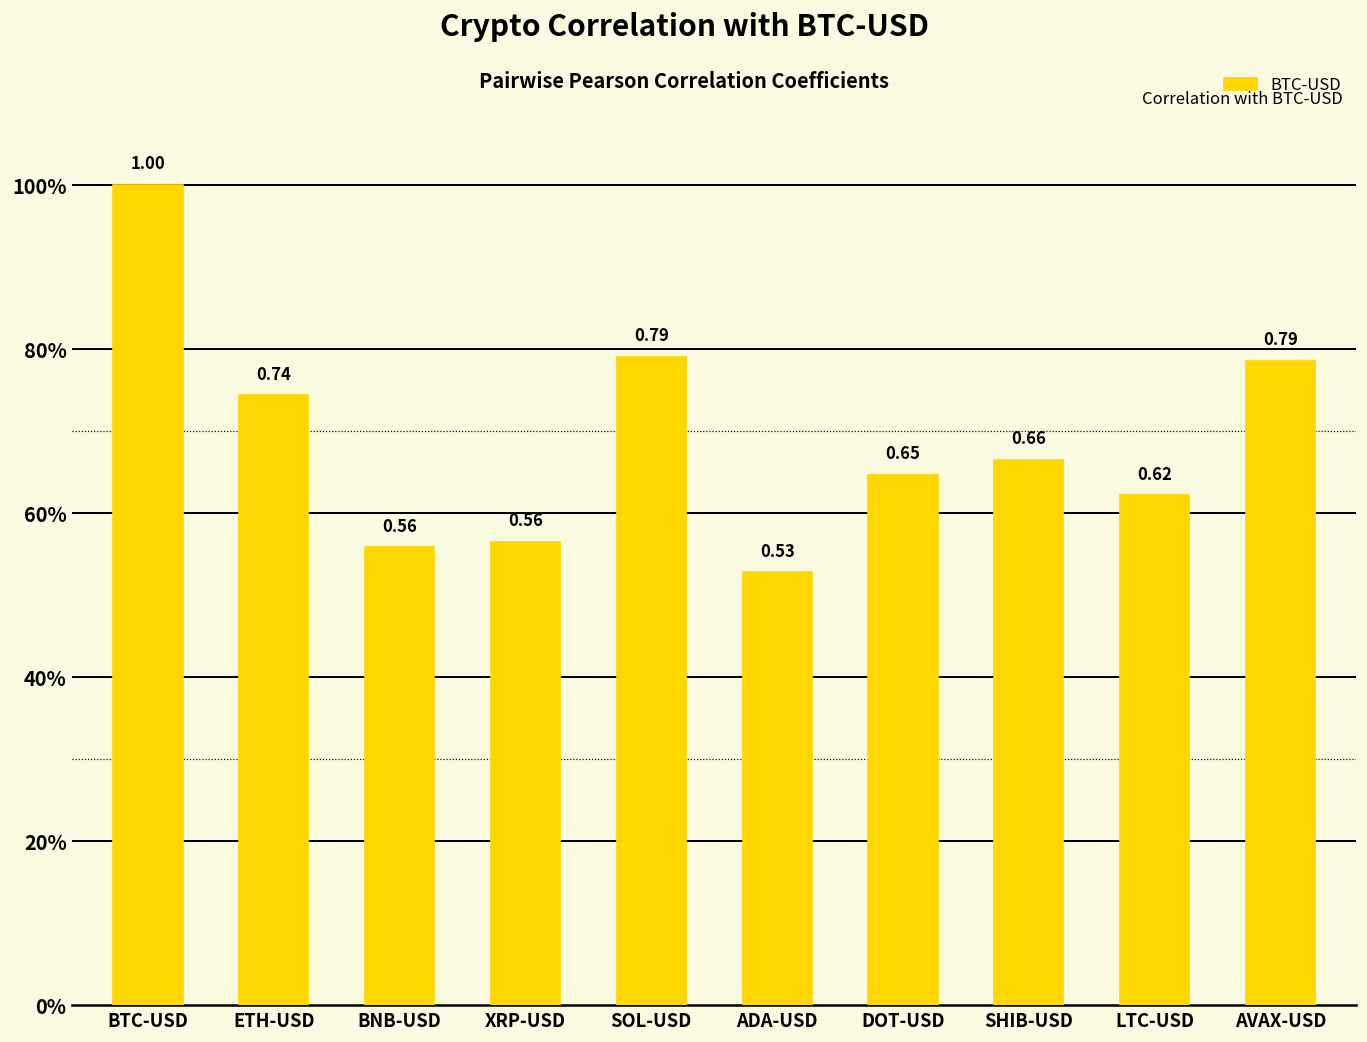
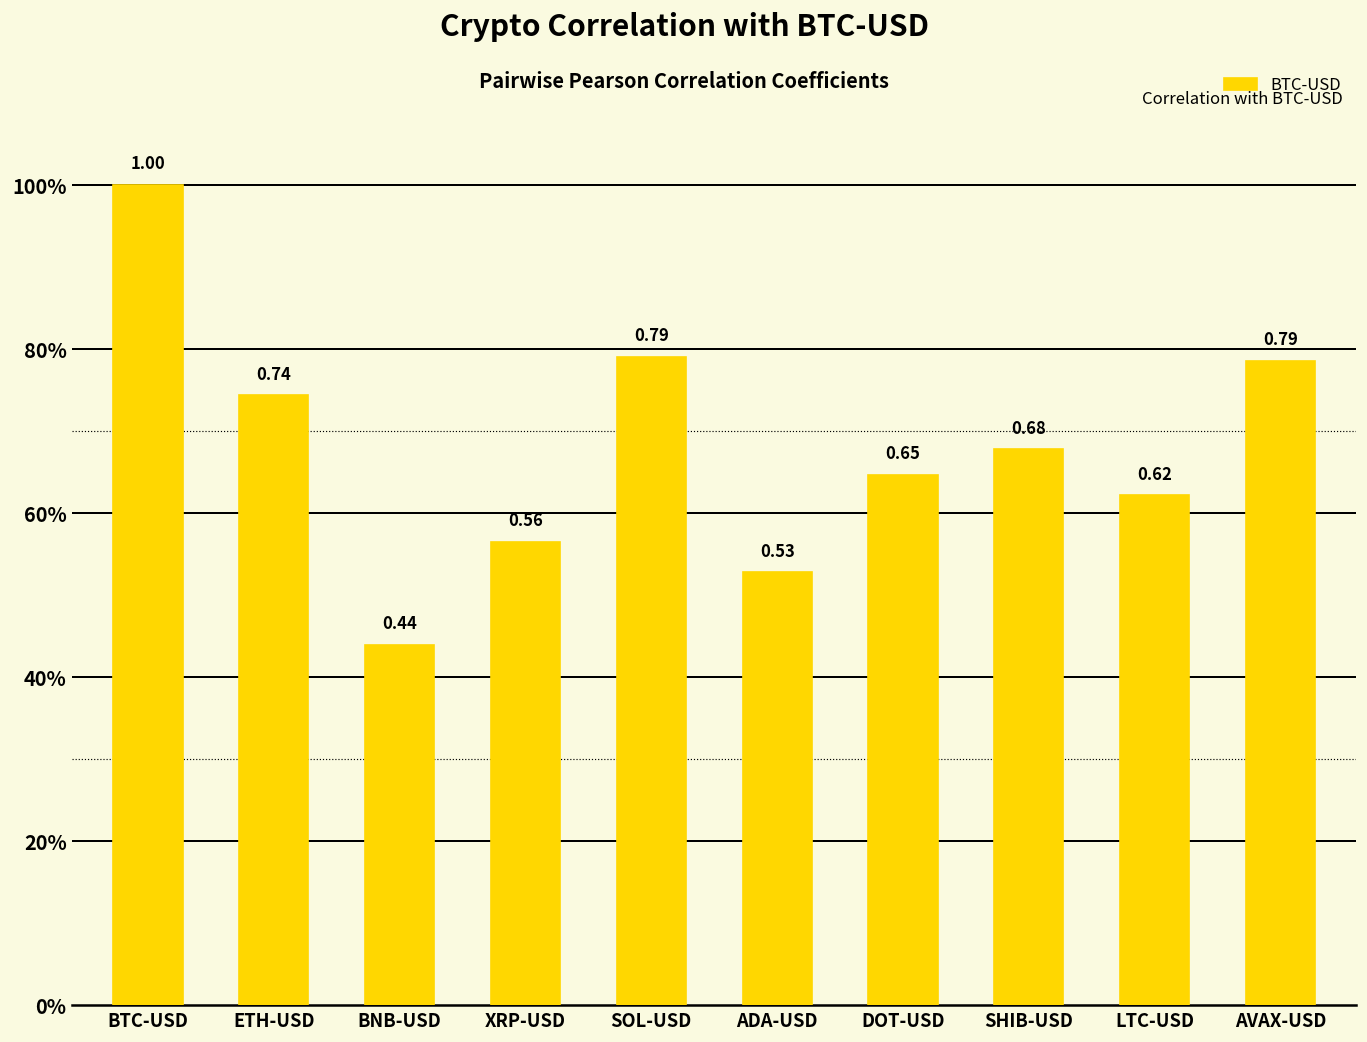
  {
    "BTC-USD": 1.00,
    "ETH-USD": 0.74,
-   "BNB-USD": 0.56,
+   "BNB-USD": 0.44,
    "XRP-USD": 0.56,
    "SOL-USD": 0.79,
    "ADA-USD": 0.53,
    "DOT-USD": 0.65,
-   "SHIB-USD": 0.66,
+   "SHIB-USD": 0.68,
    "LTC-USD": 0.62,
    "AVAX-USD": 0.79
  }
